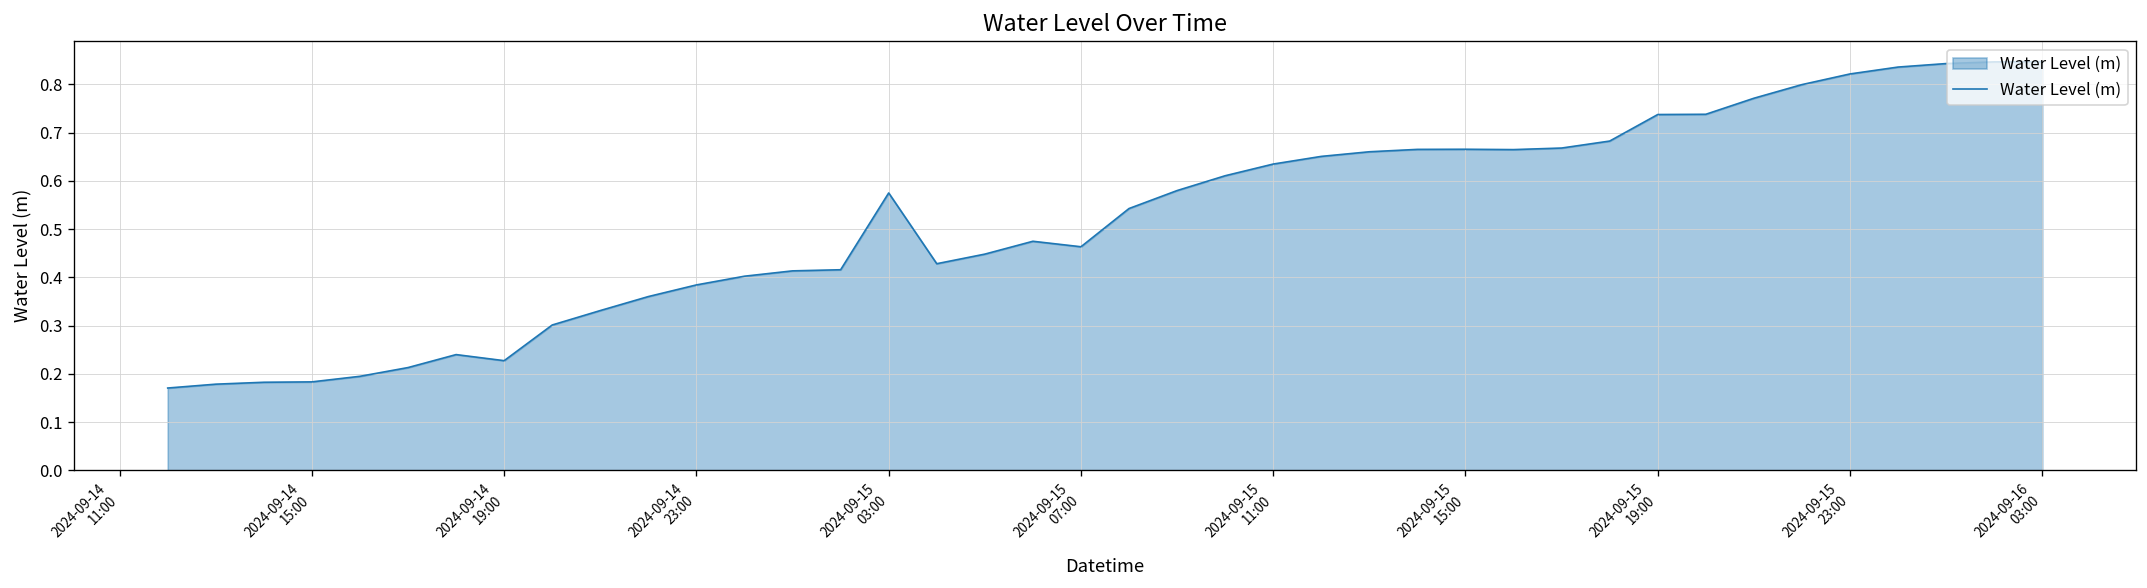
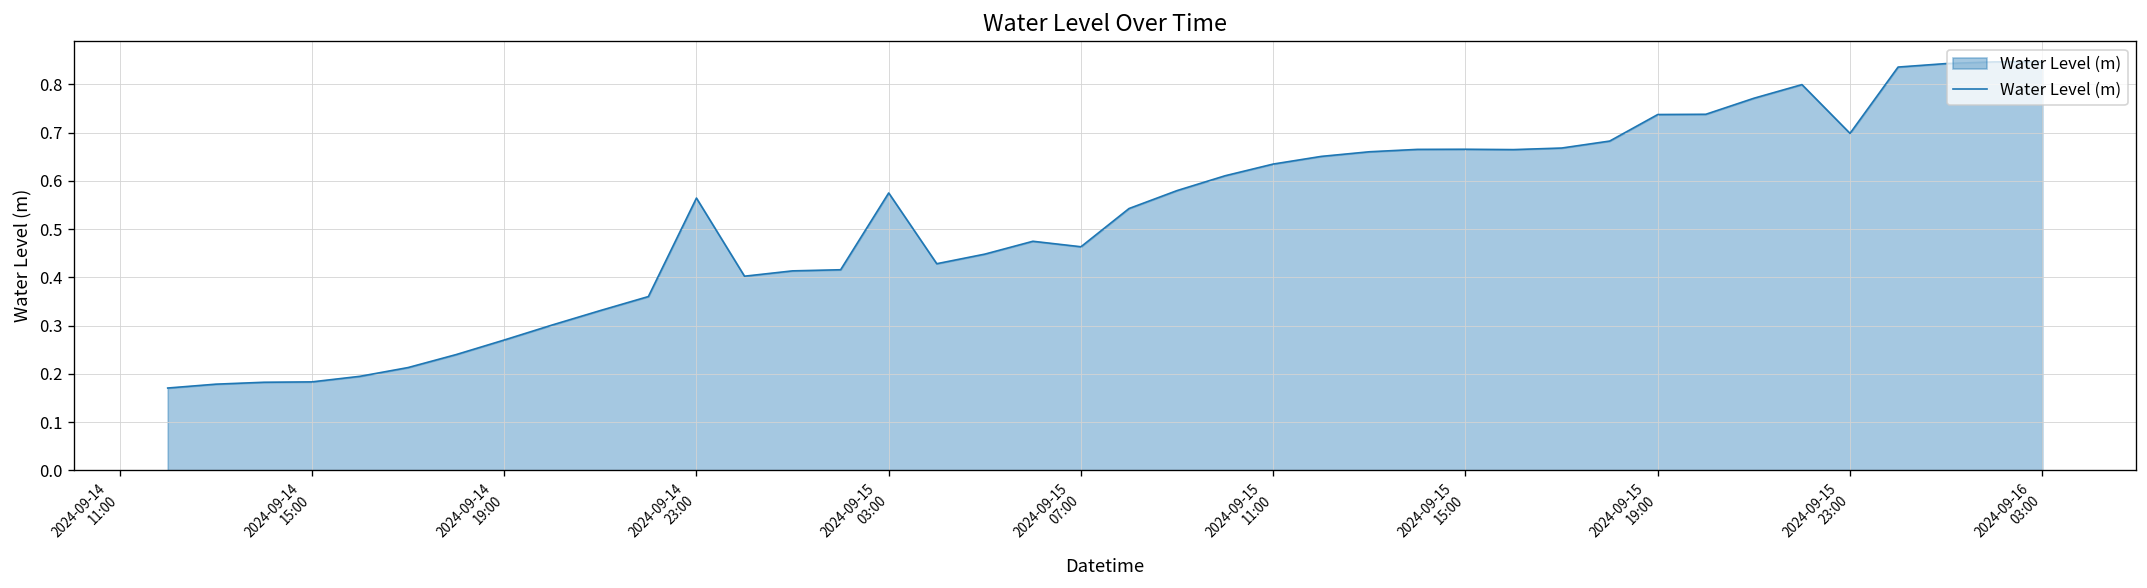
  {
    "2024-09-14 15:00": 0.18,
-   "2024-09-14 19:00": 0.23,
-   "2024-09-14 23:00": 0.38,
+   "2024-09-14 19:00": 0.27,
+   "2024-09-14 23:00": 0.56,
    "2024-09-15 03:00": 0.58,
    "2024-09-15 07:00": 0.46,
    "2024-09-15 11:00": 0.64,
    "2024-09-15 15:00": 0.67,
    "2024-09-15 19:00": 0.74,
-   "2024-09-15 23:00": 0.82
+   "2024-09-15 23:00": 0.70
  }
